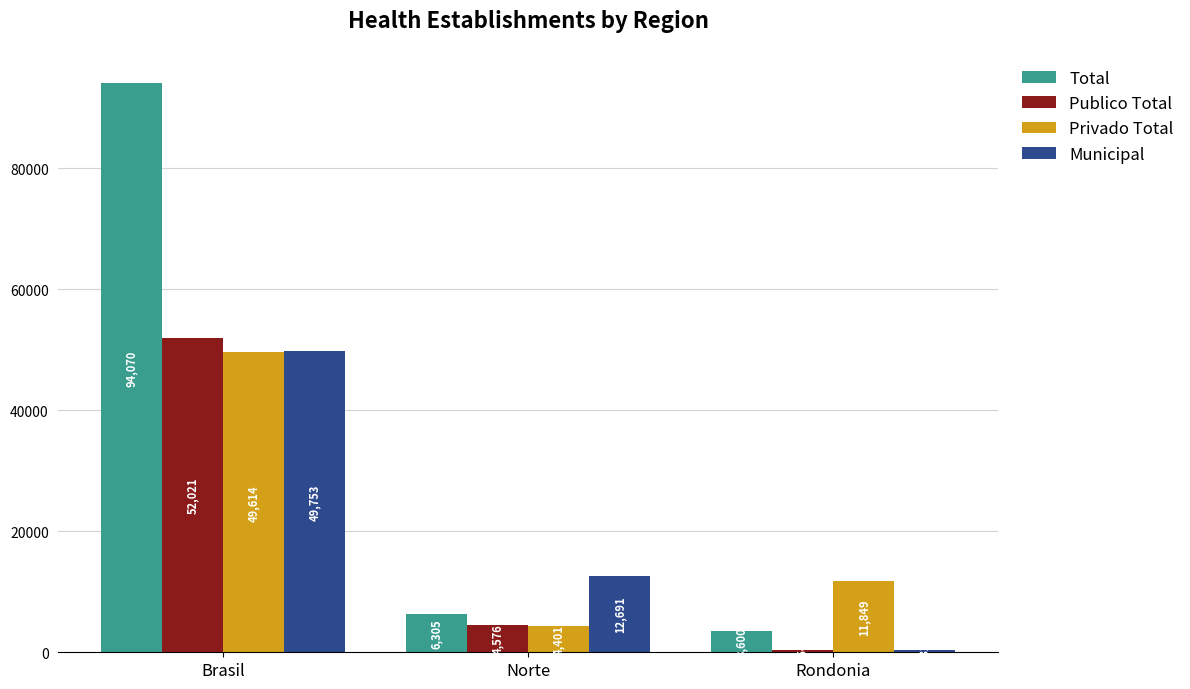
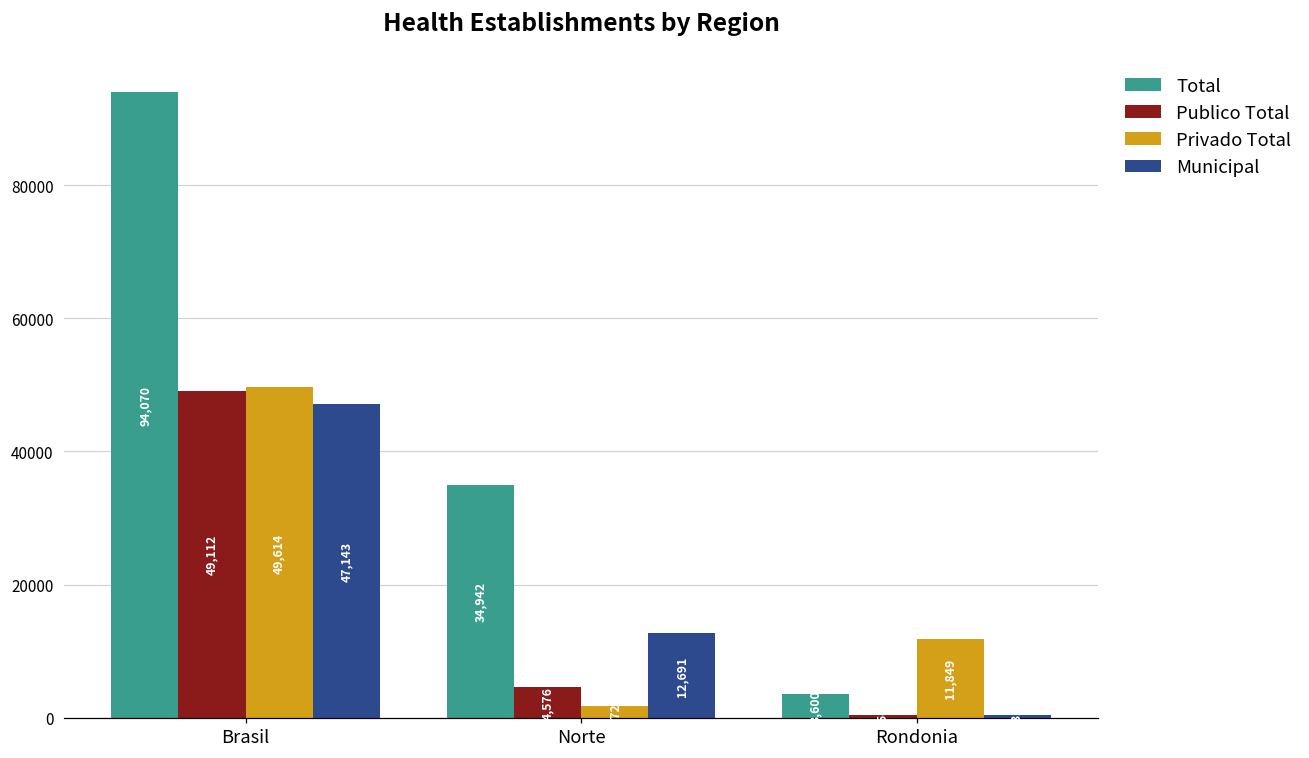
  {
    "Total": {
      "Brasil": "94,070",
-     "Norte": "6,305",
+     "Norte": "34,942",
      "Rondonia": "3,600"
    },
    "Publico Total": {
-     "Brasil": "52,021",
+     "Brasil": "49,112",
      "Norte": "4,576"
    },
    "Privado Total": {
-     "Norte": "4000"
+     "Norte": "2000"
    },
    "Municipal": {
-     "Brasil": "49,753",
+     "Brasil": "47,143",
      "Norte": "12,691"
    }
  }
